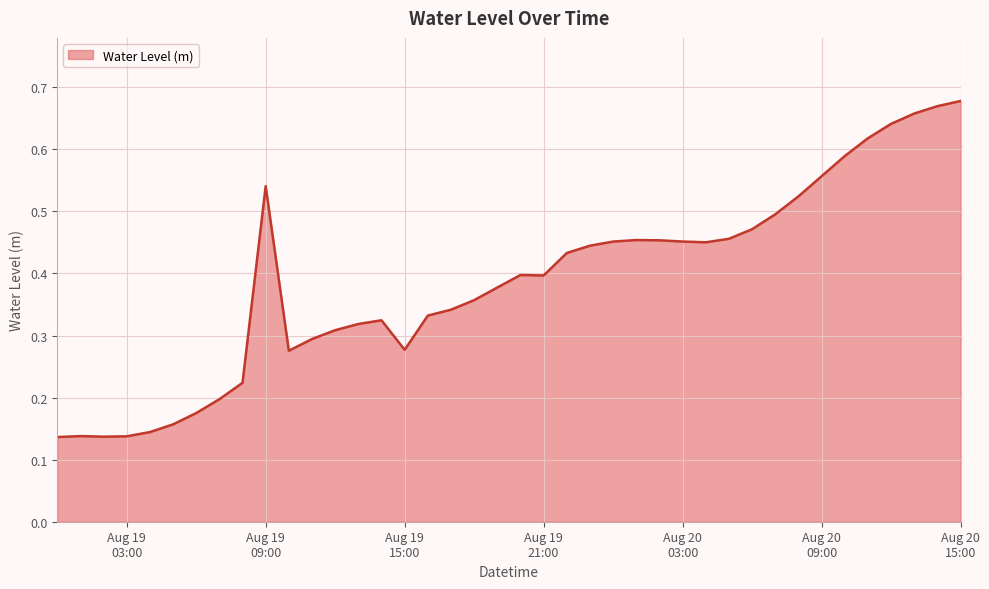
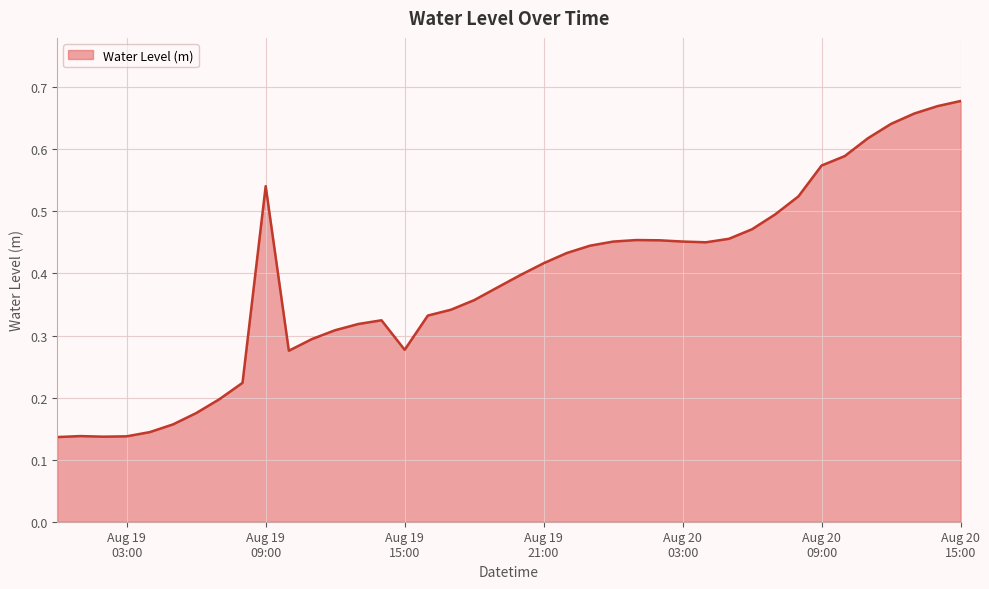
  {
    "Aug 19 03:00": 0.14,
    "Aug 19 09:00": 0.54,
    "Aug 19 15:00": 0.28,
-   "Aug 19 21:00": 0.40,
+   "Aug 19 21:00": 0.42,
    "Aug 20 03:00": 0.45,
-   "Aug 20 09:00": 0.56,
+   "Aug 20 09:00": 0.57,
    "Aug 20 15:00": 0.68
  }
